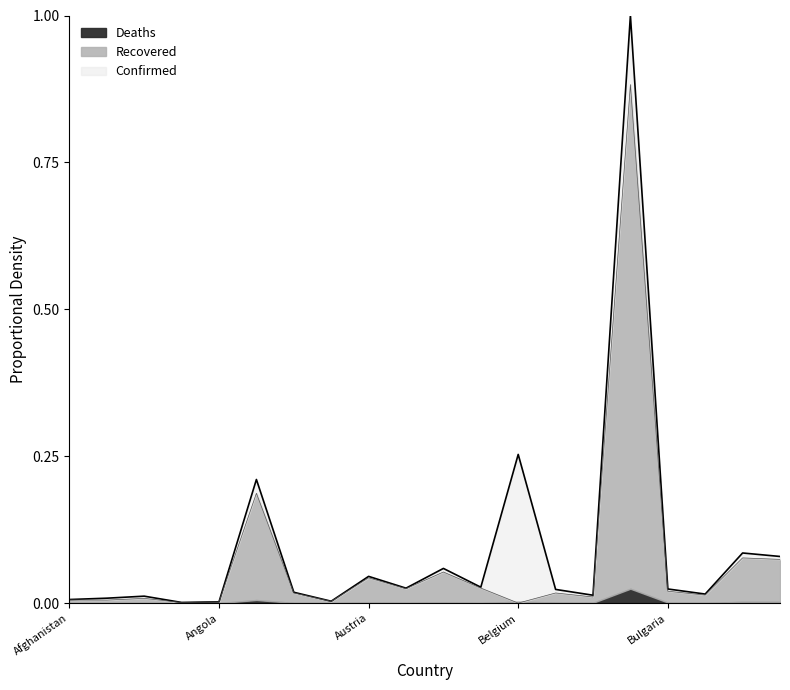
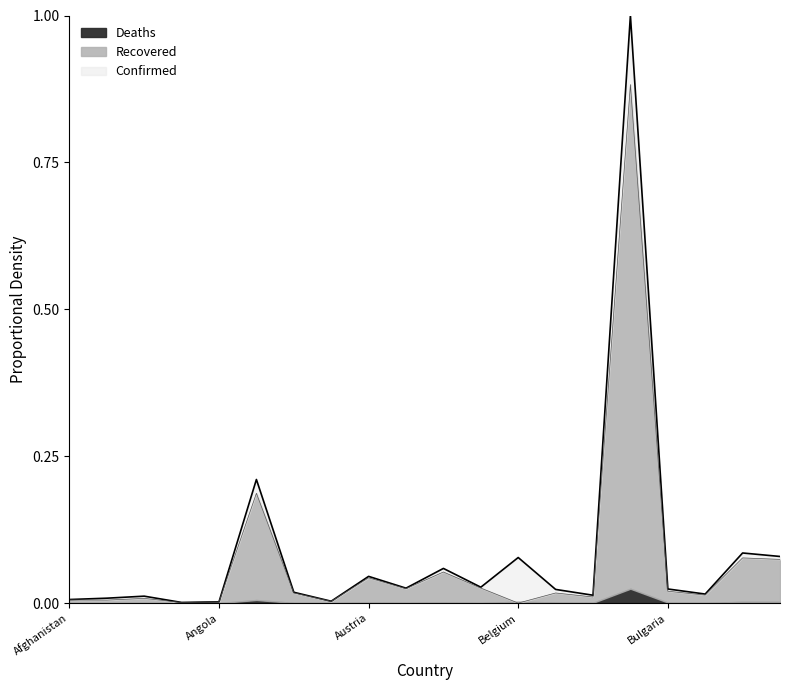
  {
    "Confirmed": {
-     "Belgium": 0.25
+     "Belgium": 0.08
    }
  }
